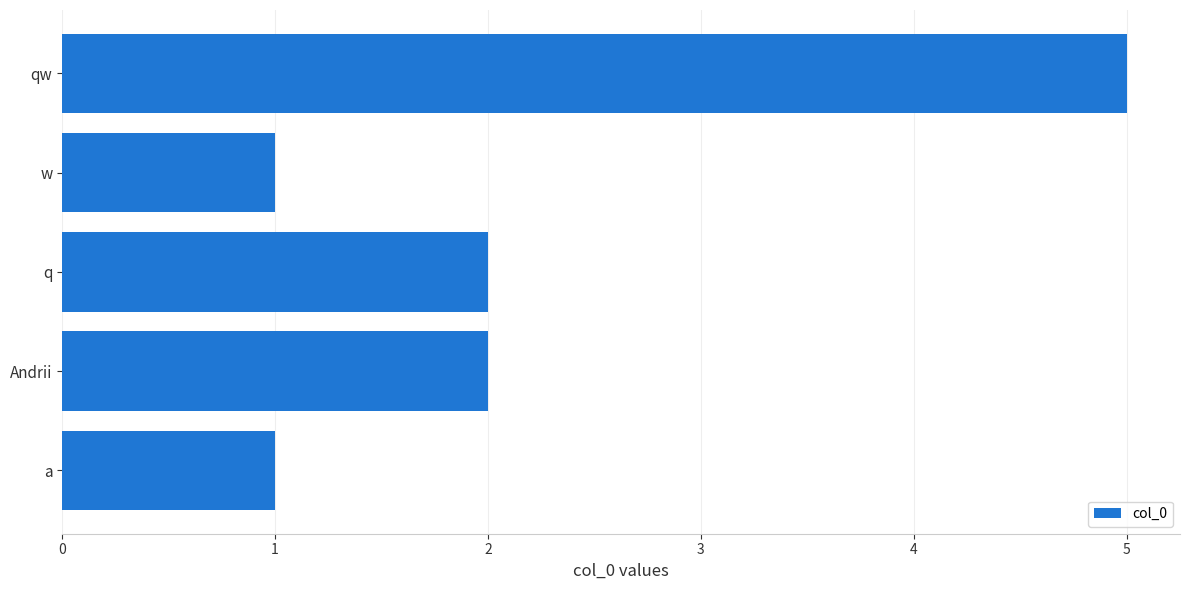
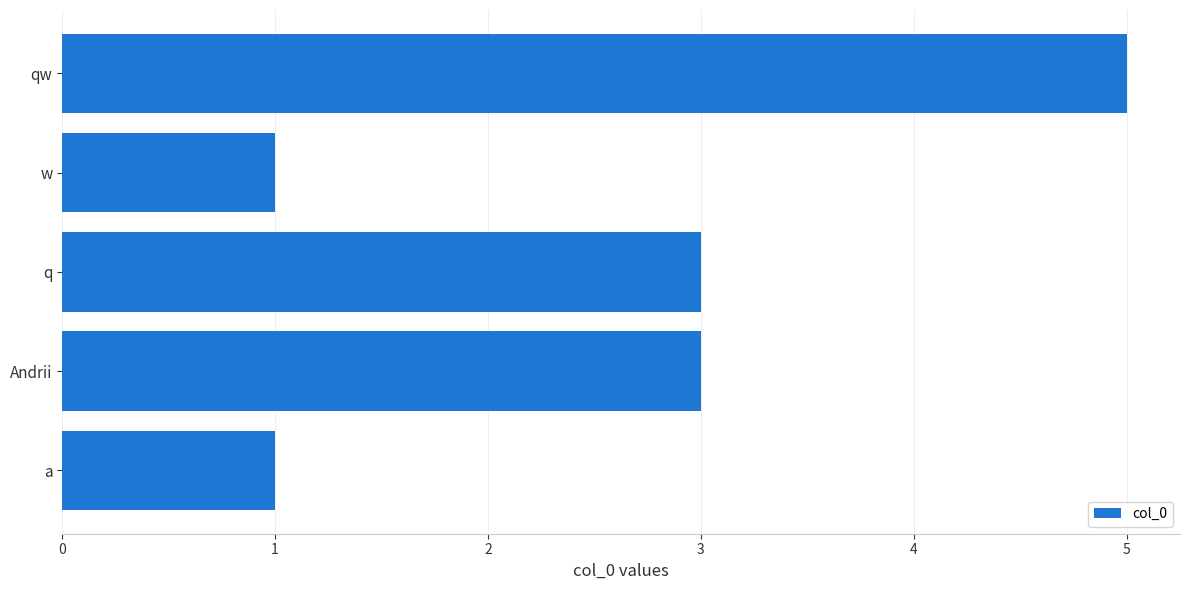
  {
    "qw": 5,
    "w": 1,
-   "q": 2,
-   "Andrii": 2,
+   "q": 3,
+   "Andrii": 3,
    "a": 1
  }
